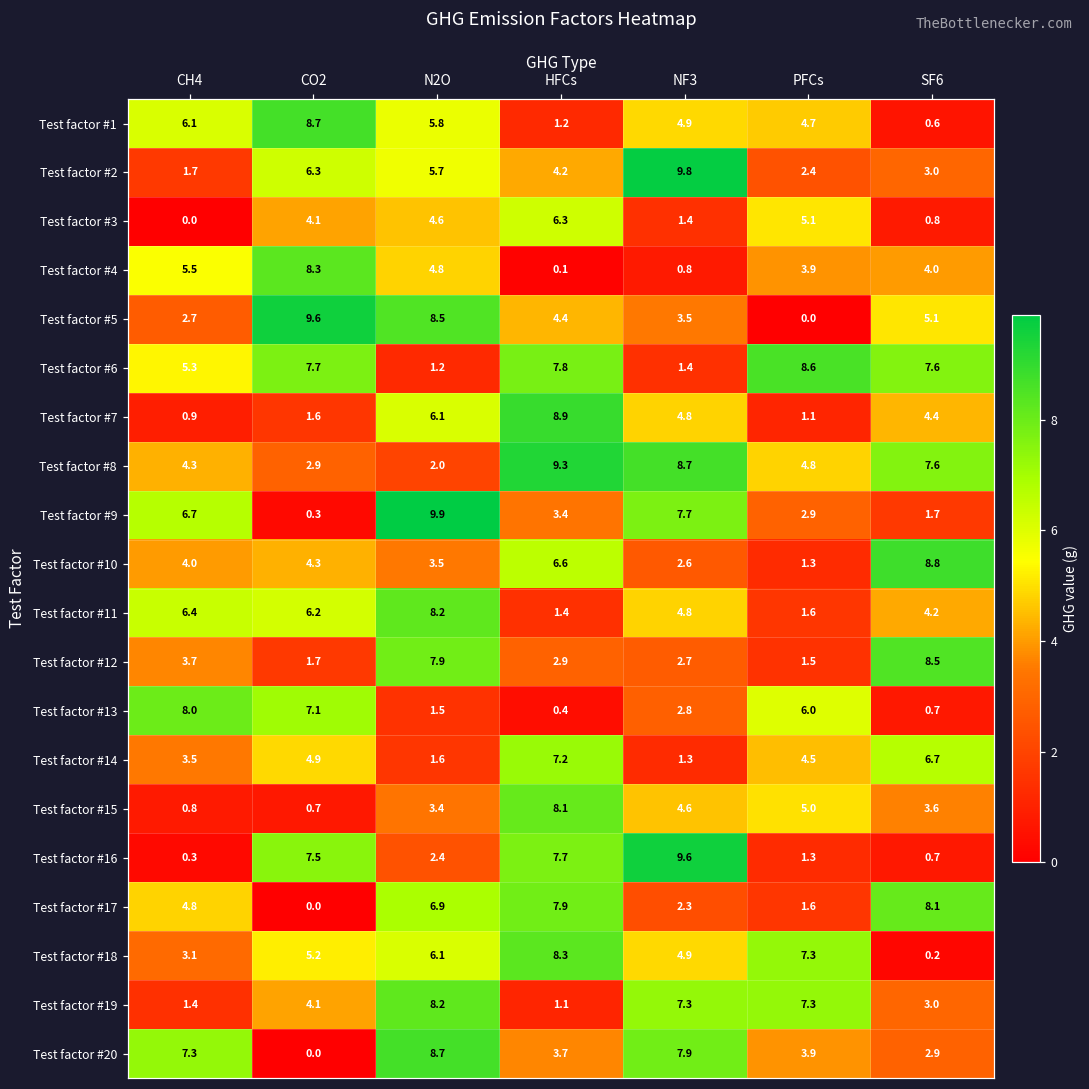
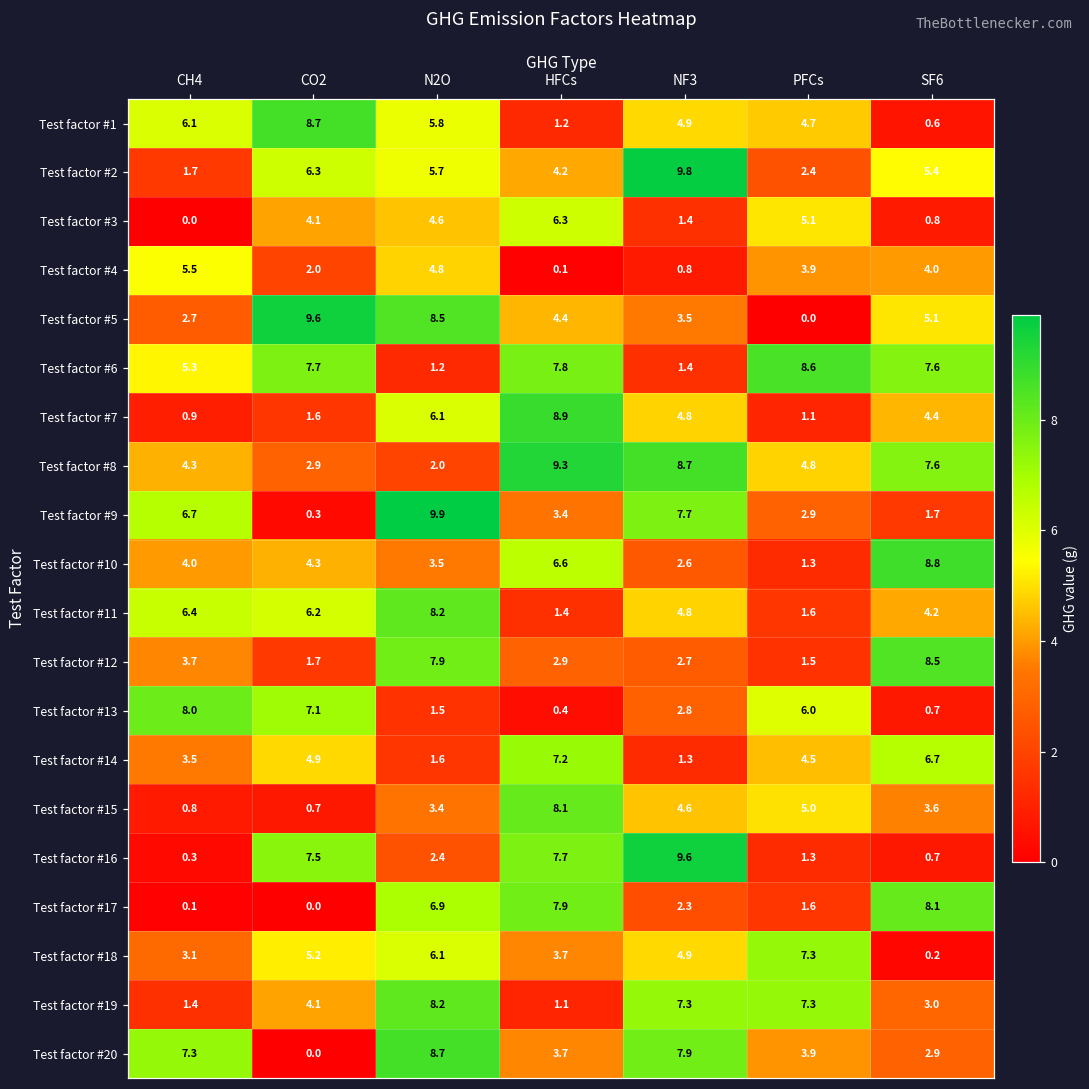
  {
    "Test factor #1": {
      "CH4": 6.1,
      "CO2": 8.7,
      "N2O": 5.8,
      "HFCs": 1.2,
      "NF3": 4.9,
      "PFCs": 4.7,
      "SF6": 0.6
    },
    "Test factor #2": {
      "CH4": 1.7,
      "CO2": 6.3,
      "N2O": 5.7,
      "HFCs": 4.2,
      "NF3": 9.8,
      "PFCs": 2.4,
-     "SF6": 3.0
+     "SF6": 5.4
    },
    "Test factor #3": {
      "CH4": 0.0,
      "CO2": 4.1,
      "N2O": 4.6,
      "HFCs": 6.3,
      "NF3": 1.4,
      "PFCs": 5.1,
      "SF6": 0.8
    },
    "Test factor #4": {
      "CH4": 5.5,
-     "CO2": 8.3,
+     "CO2": 2.0,
      "N2O": 4.8,
      "HFCs": 0.1,
      "NF3": 0.8,
      "PFCs": 3.9,
      "SF6": 4.0
    },
    "Test factor #5": {
      "CH4": 2.7,
      "CO2": 9.6,
      "N2O": 8.5,
      "HFCs": 4.4,
      "NF3": 3.5,
      "PFCs": 0.0,
      "SF6": 5.1
    },
    "Test factor #6": {
      "CH4": 5.3,
      "CO2": 7.7,
      "N2O": 1.2,
      "HFCs": 7.8,
      "NF3": 1.4,
      "PFCs": 8.6,
      "SF6": 7.6
    },
    "Test factor #7": {
      "CH4": 0.9,
      "CO2": 1.6,
      "N2O": 6.1,
      "HFCs": 8.9,
      "NF3": 4.8,
      "PFCs": 1.1,
      "SF6": 4.4
    },
    "Test factor #8": {
      "CH4": 4.3,
      "CO2": 2.9,
      "N2O": 2.0,
      "HFCs": 9.3,
      "NF3": 8.7,
      "PFCs": 4.8,
      "SF6": 7.6
    },
    "Test factor #9": {
      "CH4": 6.7,
      "CO2": 0.3,
      "N2O": 9.9,
      "HFCs": 3.4,
      "NF3": 7.7,
      "PFCs": 2.9,
      "SF6": 1.7
    },
    "Test factor #10": {
      "CH4": 4.0,
      "CO2": 4.3,
      "N2O": 3.5,
      "HFCs": 6.6,
      "NF3": 2.6,
      "PFCs": 1.3,
      "SF6": 8.8
    },
    "Test factor #11": {
      "CH4": 6.4,
      "CO2": 6.2,
      "N2O": 8.2,
      "HFCs": 1.4,
      "NF3": 4.8,
      "PFCs": 1.6,
      "SF6": 4.2
    },
    "Test factor #12": {
      "CH4": 3.7,
      "CO2": 1.7,
      "N2O": 7.9,
      "HFCs": 2.9,
      "NF3": 2.7,
      "PFCs": 1.5,
      "SF6": 8.5
    },
    "Test factor #13": {
      "CH4": 8.0,
      "CO2": 7.1,
      "N2O": 1.5,
      "HFCs": 0.4,
      "NF3": 2.8,
      "PFCs": 6.0,
      "SF6": 0.7
    },
    "Test factor #14": {
      "CH4": 3.5,
      "CO2": 4.9,
      "N2O": 1.6,
      "HFCs": 7.2,
      "NF3": 1.3,
      "PFCs": 4.5,
      "SF6": 6.7
    },
    "Test factor #15": {
      "CH4": 0.8,
      "CO2": 0.7,
      "N2O": 3.4,
      "HFCs": 8.1,
      "NF3": 4.6,
      "PFCs": 5.0,
      "SF6": 3.6
    },
    "Test factor #16": {
      "CH4": 0.3,
      "CO2": 7.5,
      "N2O": 2.4,
      "HFCs": 7.7,
      "NF3": 9.6,
      "PFCs": 1.3,
      "SF6": 0.7
    },
    "Test factor #17": {
-     "CH4": 4.8,
+     "CH4": 0.1,
      "CO2": 0.0,
      "N2O": 6.9,
      "HFCs": 7.9,
      "NF3": 2.3,
      "PFCs": 1.6,
      "SF6": 8.1
    },
    "Test factor #18": {
      "CH4": 3.1,
      "CO2": 5.2,
      "N2O": 6.1,
-     "HFCs": 8.3,
+     "HFCs": 3.7,
      "NF3": 4.9,
      "PFCs": 7.3,
      "SF6": 0.2
    },
    "Test factor #19": {
      "CH4": 1.4,
      "CO2": 4.1,
      "N2O": 8.2,
      "HFCs": 1.1,
      "NF3": 7.3,
      "PFCs": 7.3,
      "SF6": 3.0
    },
    "Test factor #20": {
      "CH4": 7.3,
      "CO2": 0.0,
      "N2O": 8.7,
      "HFCs": 3.7,
      "NF3": 7.9,
      "PFCs": 3.9,
      "SF6": 2.9
    }
  }
